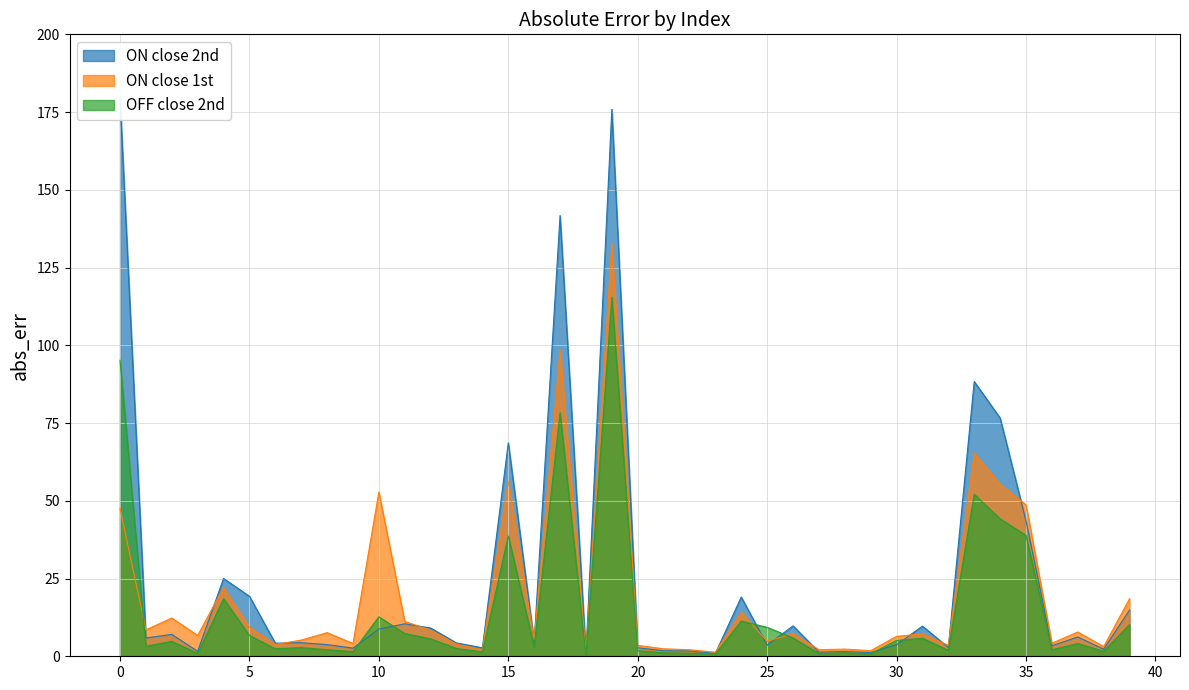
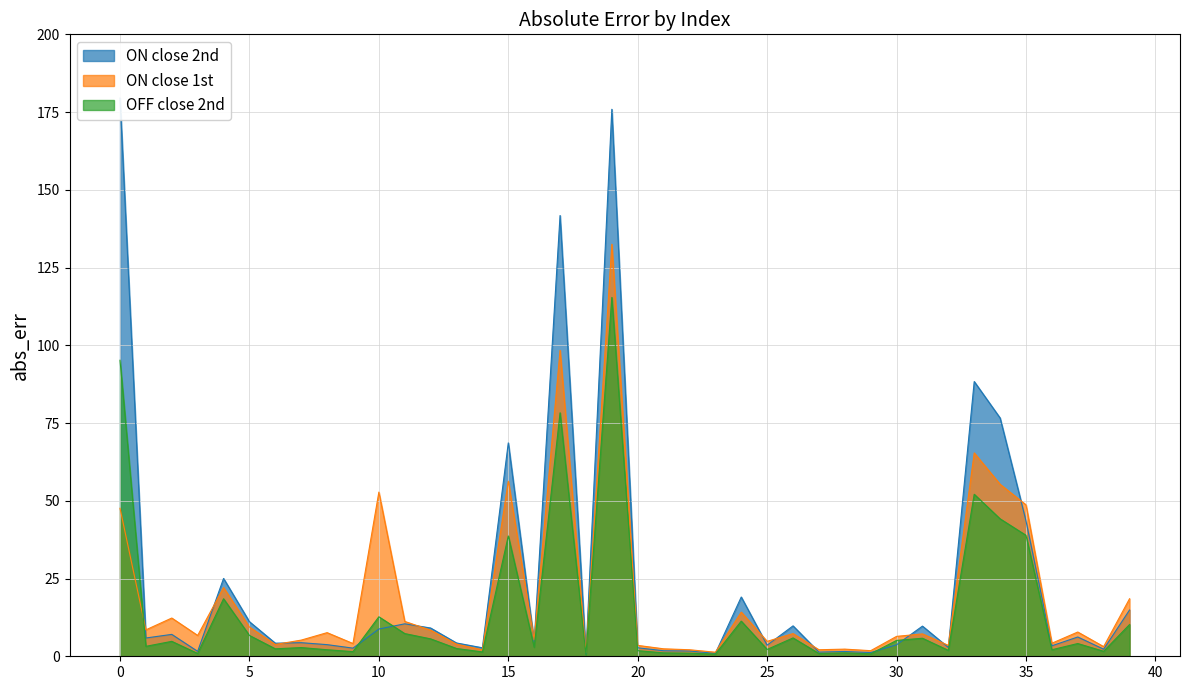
  {
    "ON close 2nd": {
-     "5": 19,
+     "5": 11,
      "10": 9,
      "15": 69,
      "25": 4,
      "30": 4,
      "35": 44
    },
    "ON close 1st": {
      "0": 48,
      "5": 9,
      "10": 53,
      "15": 56,
      "25": 5,
      "30": 6,
      "35": 49
    },
    "OFF close 2nd": {
      "0": 95,
      "5": 7,
      "10": 13,
      "15": 39,
      "20": 2,
-     "25": 9,
+     "25": 2,
      "30": 5,
      "35": 39
    }
  }
